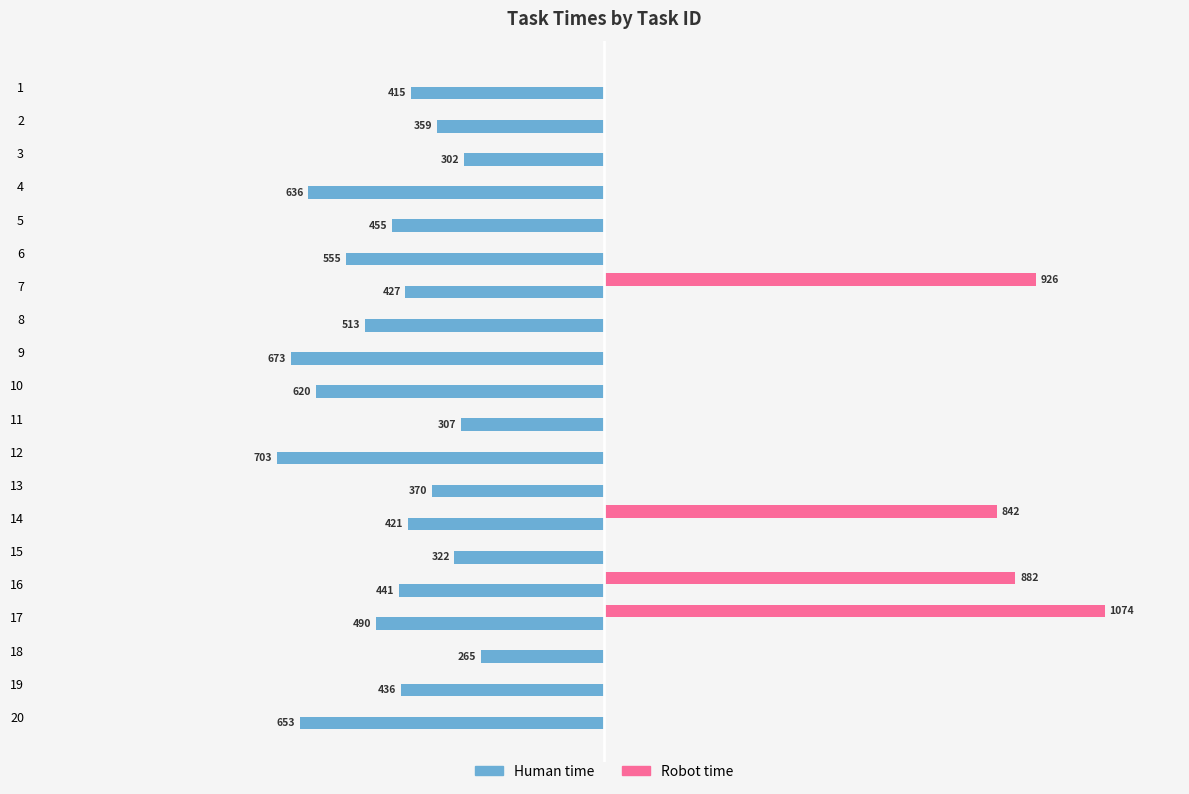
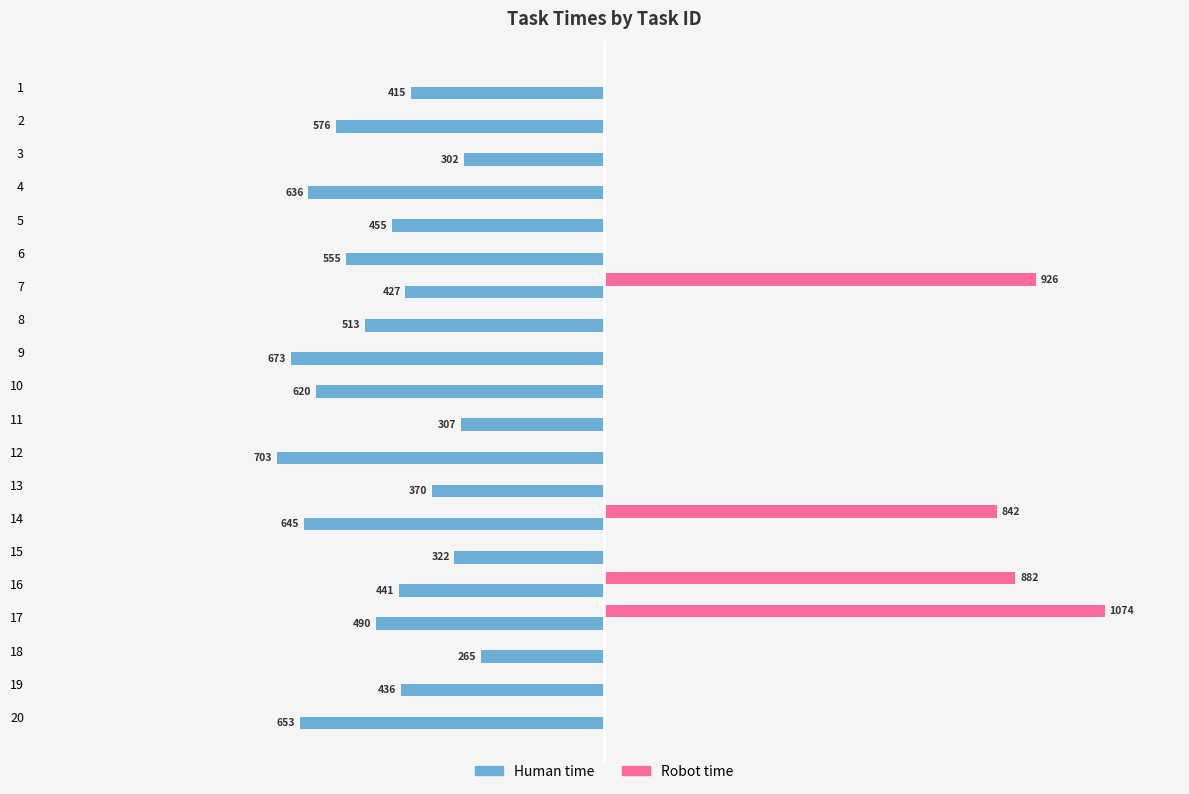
  {
    "Human time": {
-     "2": 359,
-     "14": 421
+     "2": 576,
+     "14": 645
    },
    "Robot time": {
      "7": 926,
      "14": 842,
      "16": 882,
      "17": 1074
    }
  }
